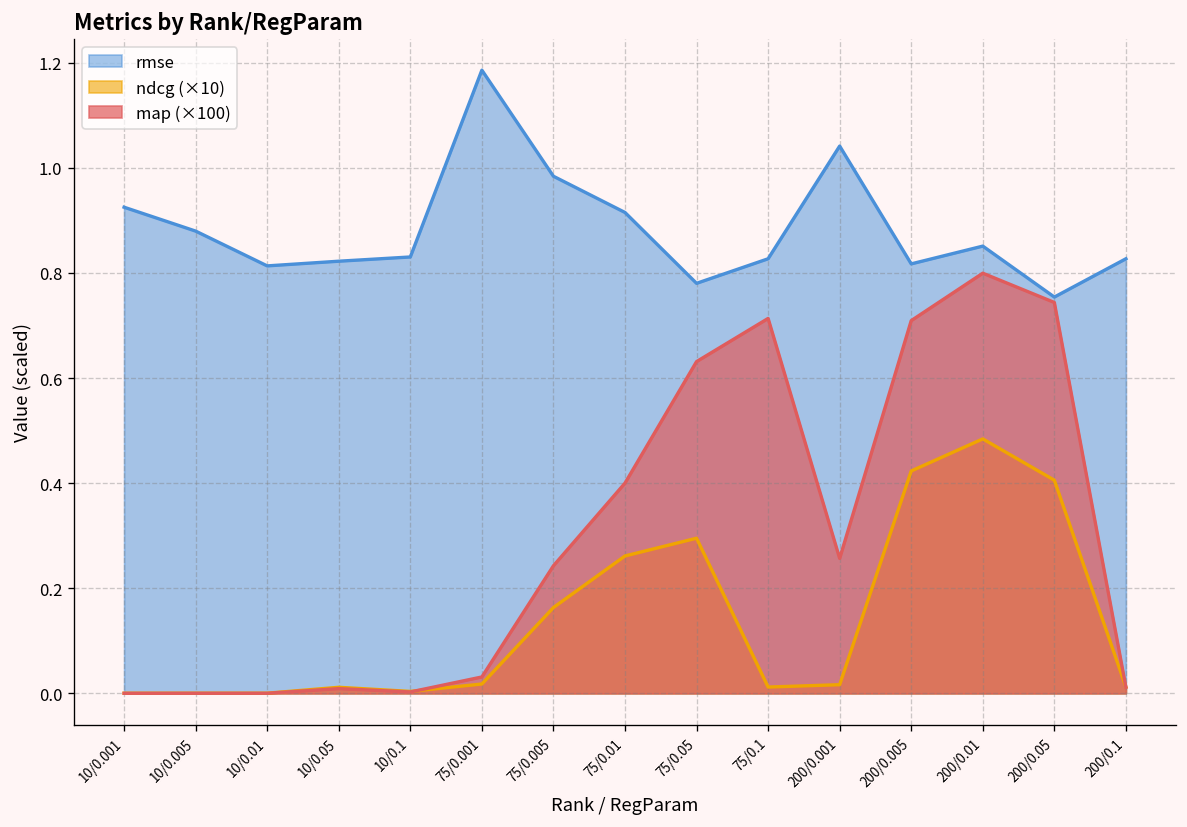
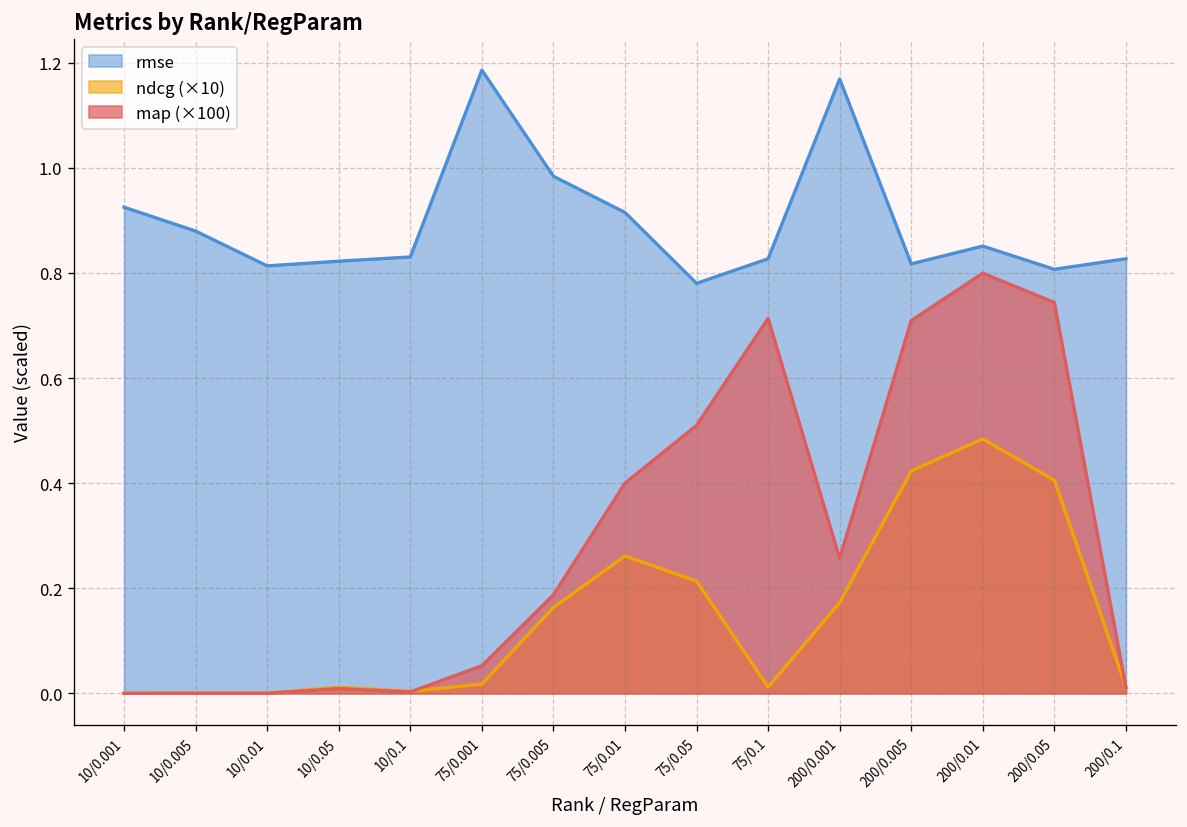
  {
    "rmse": {
      "10/0.001": 0.93,
      "10/0.005": 0.88,
      "10/0.01": 0.81,
      "10/0.05": 0.82,
      "10/0.1": 0.83,
      "75/0.001": 1.19,
      "75/0.005": 0.98,
      "75/0.01": 0.92,
      "75/0.05": 0.78,
      "75/0.1": 0.83,
-     "200/0.001": 1.04,
+     "200/0.001": 1.17,
      "200/0.005": 0.82,
      "200/0.01": 0.85,
-     "200/0.05": 0.75,
+     "200/0.05": 0.81,
      "200/0.1": 0.83
    },
    "ndcg (×10)": {
      "75/0.001": 0.02,
      "75/0.005": 0.16,
      "75/0.01": 0.26,
-     "75/0.05": 0.30,
+     "75/0.05": 0.21,
      "75/0.1": 0.01,
-     "200/0.001": 0.02,
+     "200/0.001": 0.17,
      "200/0.005": 0.42,
      "200/0.01": 0.48,
      "200/0.05": 0.41
    },
    "map (×100)": {
-     "75/0.001": 0.03,
-     "75/0.005": 0.24,
+     "75/0.001": 0.05,
+     "75/0.005": 0.19,
      "75/0.01": 0.40,
-     "75/0.05": 0.63,
+     "75/0.05": 0.51,
      "75/0.1": 0.71,
      "200/0.001": 0.26,
      "200/0.005": 0.71,
      "200/0.01": 0.80,
      "200/0.05": 0.74
    }
  }
